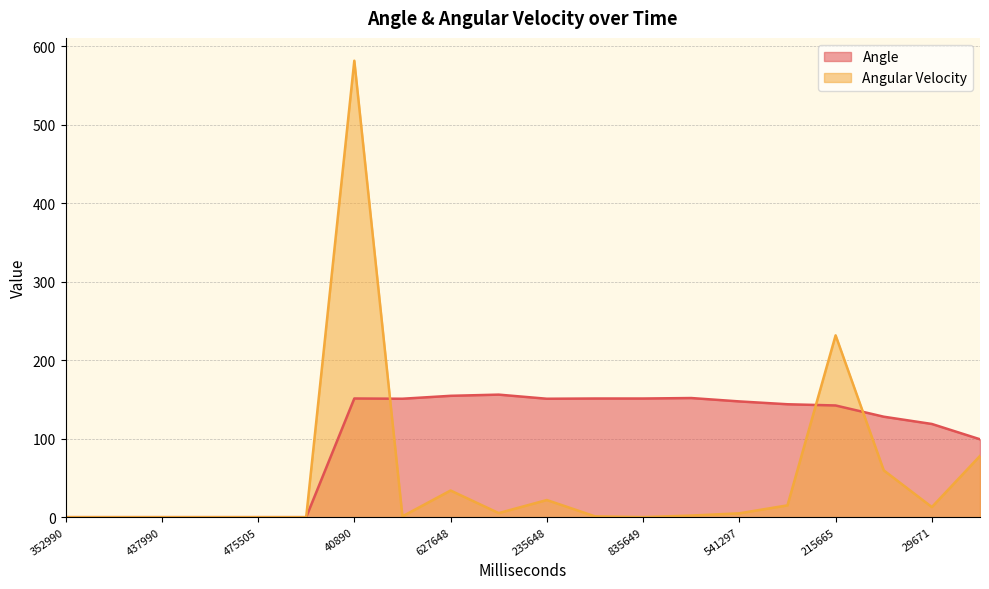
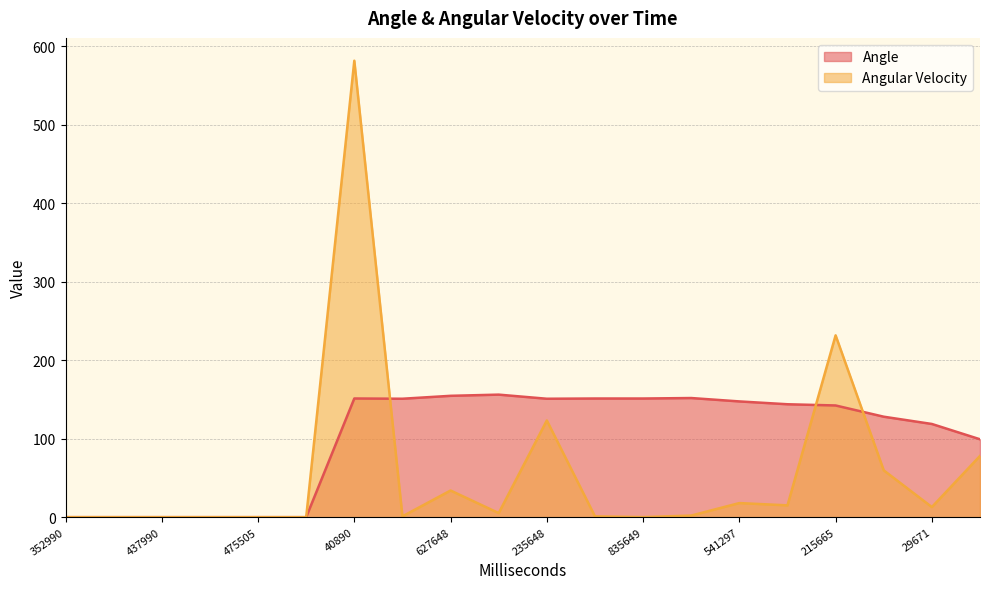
  {
    "Angle": {
      "40890": 150,
      "627648": 150,
      "235648": 150,
      "835649": 150,
      "541297": 150,
      "215665": 140,
      "29671": 120
    },
    "Angular Velocity": {
      "40890": 580,
      "627648": 30,
-     "235648": 20,
+     "235648": 120,
      "835649": 0,
-     "541297": 0,
+     "541297": 20,
      "215665": 230,
      "29671": 10
    }
  }
